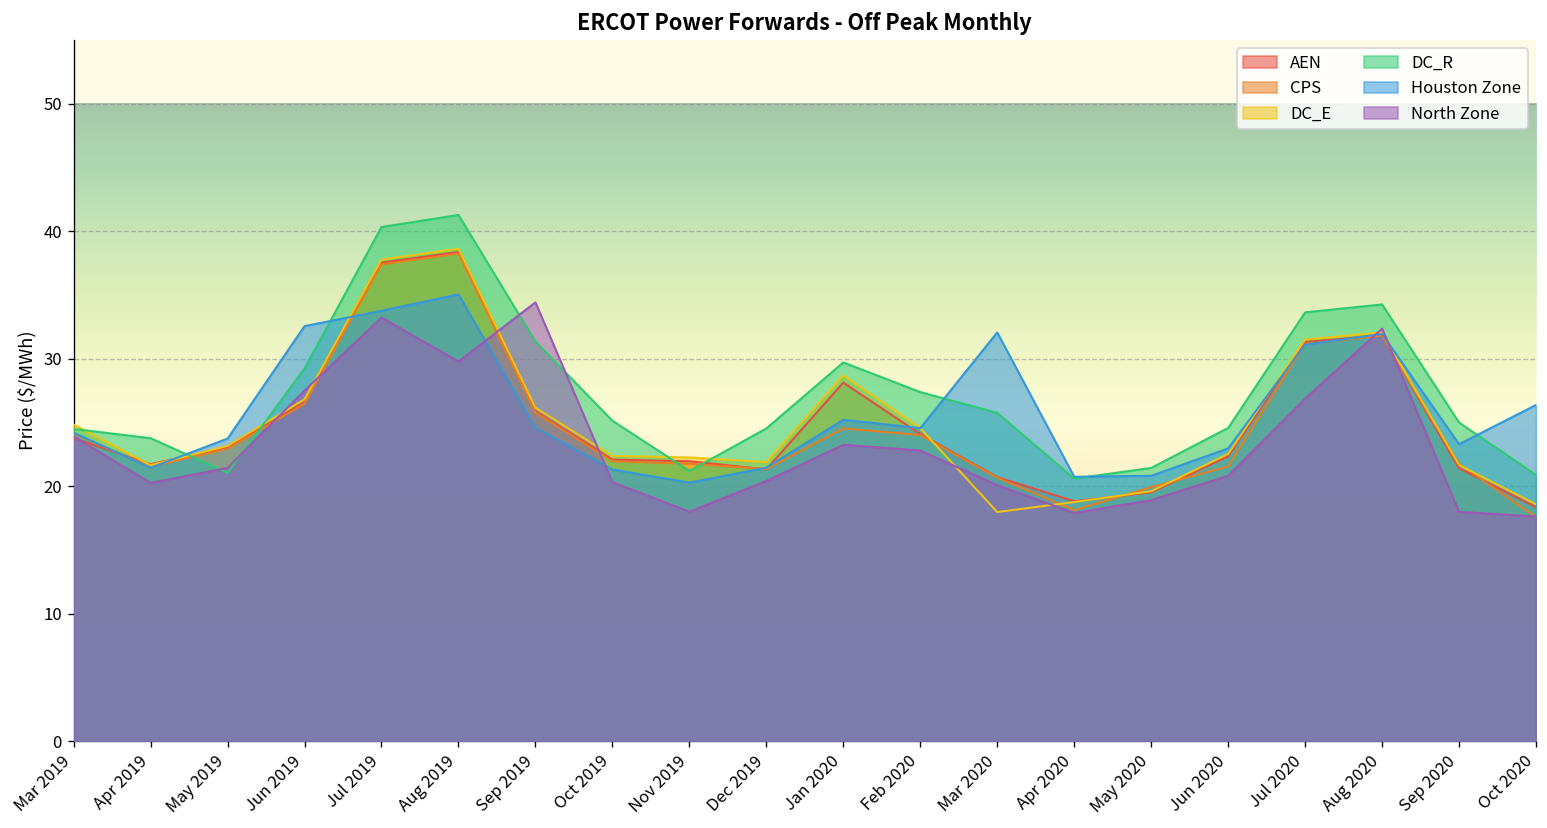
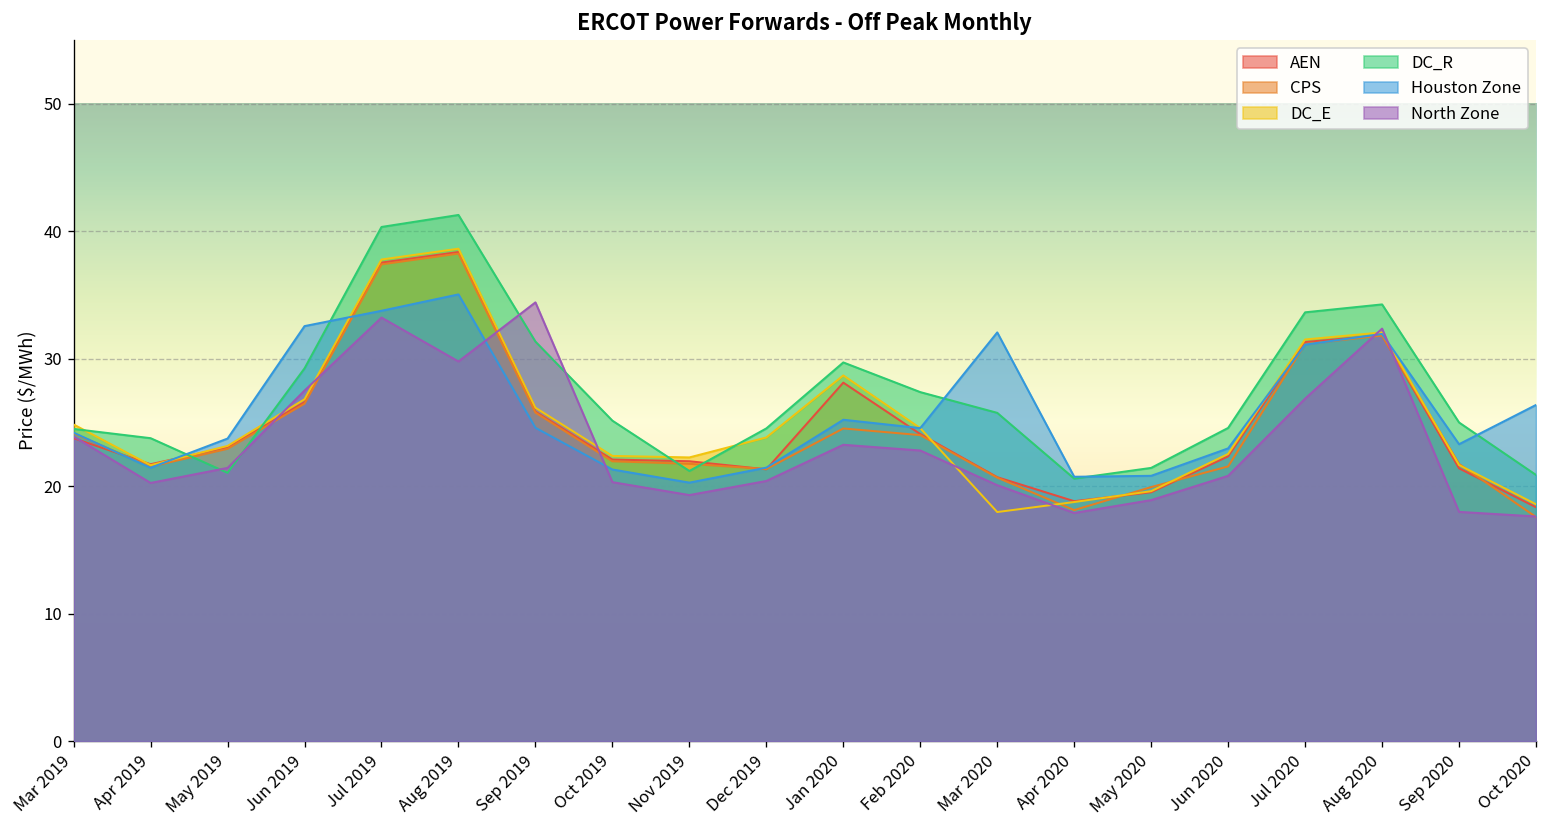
  {
    "DC_E": {
      "Mar 2019": 24.8,
      "Aug 2019": 38.6,
      "Sep 2019": 26.2,
      "Oct 2019": 22.4,
      "Nov 2019": 22.3,
-     "Dec 2019": 21.9,
+     "Dec 2019": 23.8,
      "Jan 2020": 28.7,
      "Mar 2020": 18.0
    },
    "DC_R": {
      "Mar 2019": 24.5,
      "Apr 2019": 23.8,
      "May 2019": 21.0,
      "Jun 2019": 29.2,
      "Jul 2019": 40.3,
      "Aug 2019": 41.3,
      "Sep 2019": 31.3,
      "Oct 2019": 25.1,
      "Nov 2019": 21.2,
      "Dec 2019": 24.5,
      "Jan 2020": 29.7,
      "Feb 2020": 27.4,
      "Mar 2020": 25.8,
      "May 2020": 21.4,
      "Jun 2020": 24.6,
      "Jul 2020": 33.6,
      "Aug 2020": 34.3,
      "Sep 2020": 25.0,
      "Oct 2020": 20.9
    },
    "Houston Zone": {
      "May 2019": 23.7,
      "Jun 2019": 32.6,
      "Jul 2019": 33.8,
      "Aug 2019": 35.0,
      "Sep 2019": 24.6,
      "Oct 2019": 21.3,
      "Nov 2019": 20.3,
      "Jan 2020": 25.2,
      "Mar 2020": 32.1,
      "May 2020": 20.8,
      "Jun 2020": 23.0,
      "Sep 2020": 23.3,
      "Oct 2020": 26.4
    },
    "North Zone": {
      "Apr 2019": 20.3,
      "May 2019": 21.4,
      "Jun 2019": 27.5,
      "Jul 2019": 33.2,
      "Aug 2019": 29.8,
      "Sep 2019": 34.4,
      "Oct 2019": 20.3,
-     "Nov 2019": 18.0,
+     "Nov 2019": 19.3,
      "Dec 2019": 20.4,
      "Jan 2020": 23.2,
      "Feb 2020": 22.8,
      "Mar 2020": 20.1,
      "May 2020": 18.9,
      "Jun 2020": 20.8,
      "Jul 2020": 26.9,
      "Aug 2020": 32.4,
      "Sep 2020": 18.0
    }
  }
